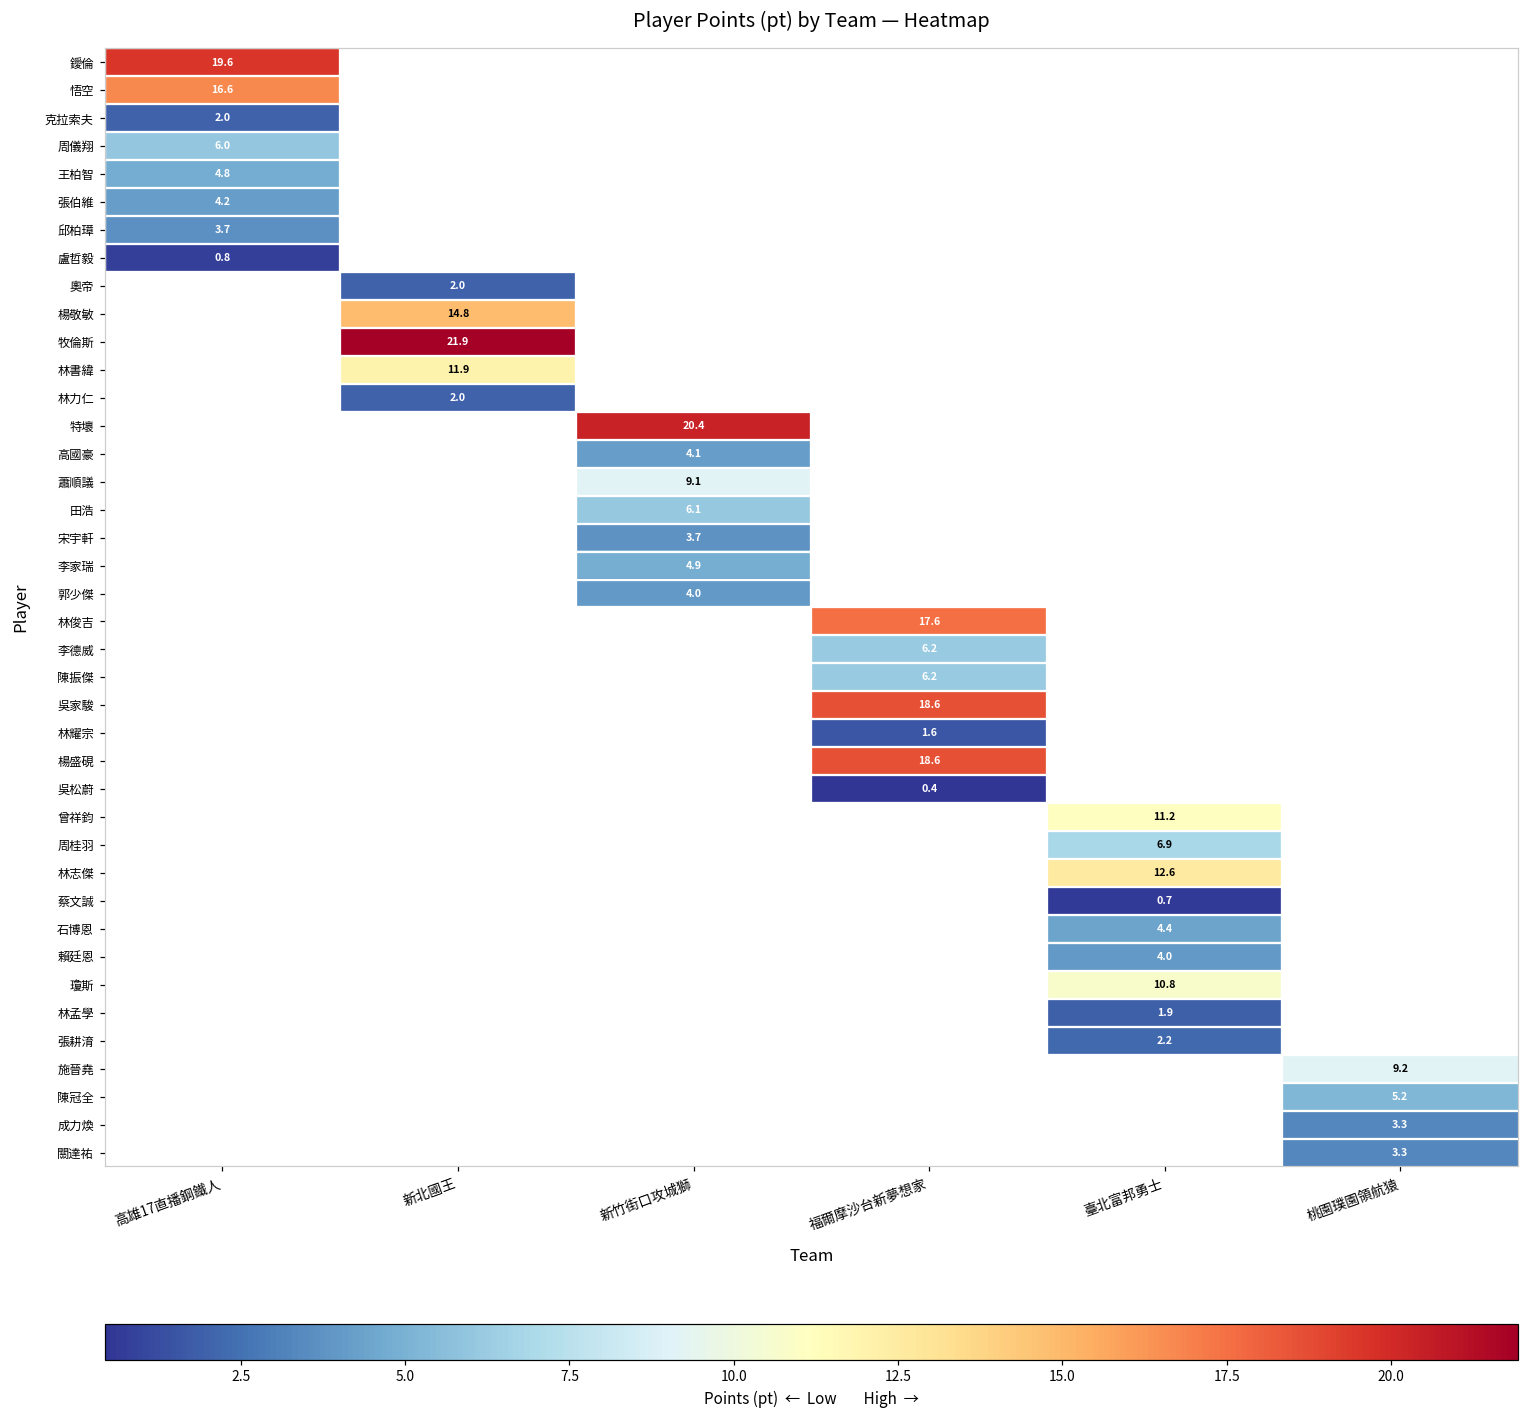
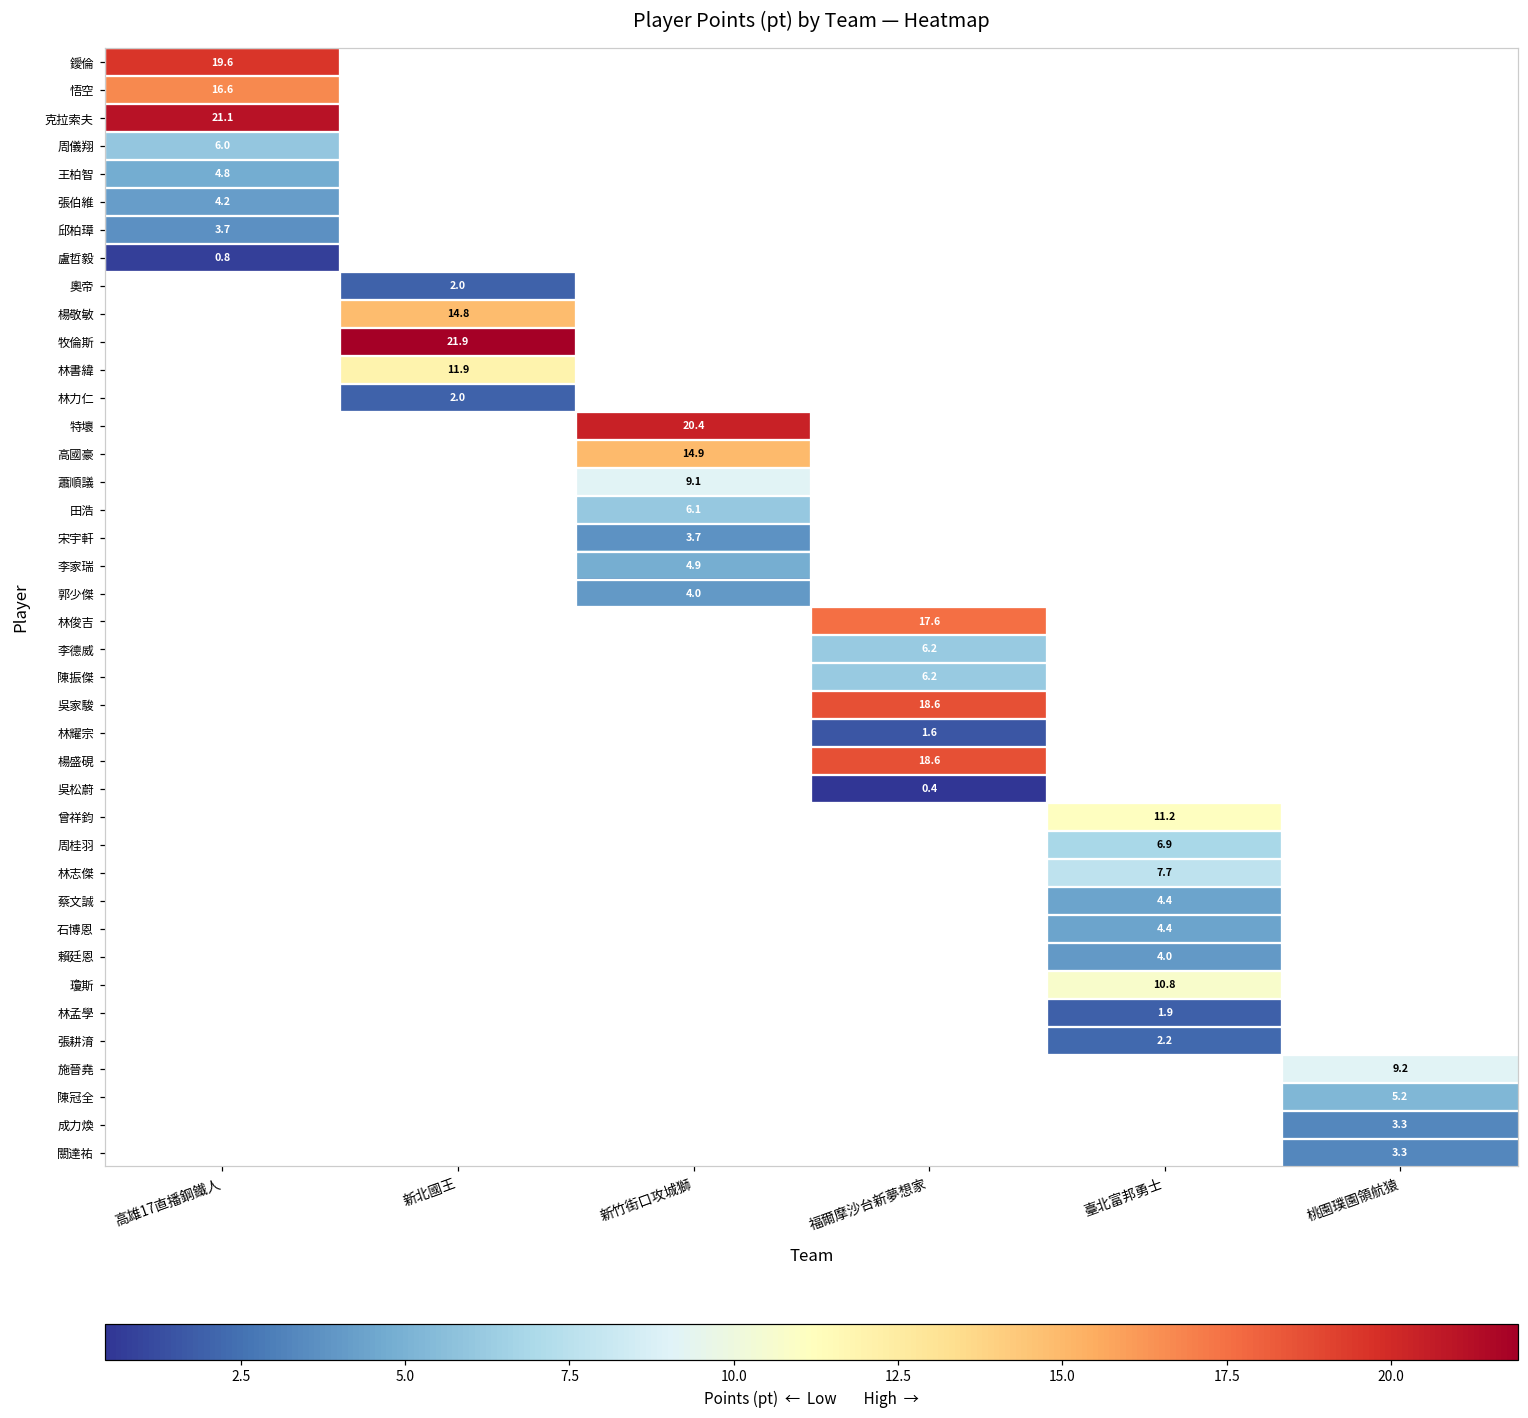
  {
    "鑀倫": {
      "高雄17直播鋼鐵人": 19.6
    },
    "悟空": {
      "高雄17直播鋼鐵人": 16.6
    },
    "克拉索夫": {
-     "高雄17直播鋼鐵人": 2.0
+     "高雄17直播鋼鐵人": 21.1
    },
    "周儀翔": {
      "高雄17直播鋼鐵人": 6.0
    },
    "王柏智": {
      "高雄17直播鋼鐵人": 4.8
    },
    "張伯維": {
      "高雄17直播鋼鐵人": 4.2
    },
    "邱柏璋": {
      "高雄17直播鋼鐵人": 3.7
    },
    "盧哲毅": {
      "高雄17直播鋼鐵人": 0.8
    },
    "奧帝": {
      "新北國王": 2.0
    },
    "楊敬敏": {
      "新北國王": 14.8
    },
    "牧倫斯": {
      "新北國王": 21.9
    },
    "林書緯": {
      "新北國王": 11.9
    },
    "林力仁": {
      "新北國王": 2.0
    },
    "特壞": {
      "新竹街口攻城獅": 20.4
    },
    "高國豪": {
-     "新竹街口攻城獅": 4.1
+     "新竹街口攻城獅": 14.9
    },
    "蕭順議": {
      "新竹街口攻城獅": 9.1
    },
    "田浩": {
      "新竹街口攻城獅": 6.1
    },
    "宋宇軒": {
      "新竹街口攻城獅": 3.7
    },
    "李家瑞": {
      "新竹街口攻城獅": 4.9
    },
    "郭少傑": {
      "新竹街口攻城獅": 4.0
    },
    "林俊吉": {
      "福爾摩沙台新夢想家": 17.6
    },
    "李德威": {
      "福爾摩沙台新夢想家": 6.2
    },
    "陳振傑": {
      "福爾摩沙台新夢想家": 6.2
    },
    "吳家駿": {
      "福爾摩沙台新夢想家": 18.6
    },
    "林耀宗": {
      "福爾摩沙台新夢想家": 1.6
    },
    "楊盛硯": {
      "福爾摩沙台新夢想家": 18.6
    },
    "吳松蔚": {
      "福爾摩沙台新夢想家": 0.4
    },
    "曾祥鈞": {
      "臺北富邦勇士": 11.2
    },
    "周桂羽": {
      "臺北富邦勇士": 6.9
    },
    "林志傑": {
-     "臺北富邦勇士": 12.6
+     "臺北富邦勇士": 7.7
    },
    "蔡文誠": {
-     "臺北富邦勇士": 0.7
+     "臺北富邦勇士": 4.4
    },
    "石博恩": {
      "臺北富邦勇士": 4.4
    },
    "賴廷恩": {
      "臺北富邦勇士": 4.0
    },
    "瓊斯": {
      "臺北富邦勇士": 10.8
    },
    "林孟學": {
      "臺北富邦勇士": 1.9
    },
    "張耕淯": {
      "臺北富邦勇士": 2.2
    },
    "施晉堯": {
      "桃園璞園領航猿": 9.2
    },
    "陳冠全": {
      "桃園璞園領航猿": 5.2
    },
    "成力煥": {
      "桃園璞園領航猿": 3.3
    },
    "關達祐": {
      "桃園璞園領航猿": 3.3
    }
  }
